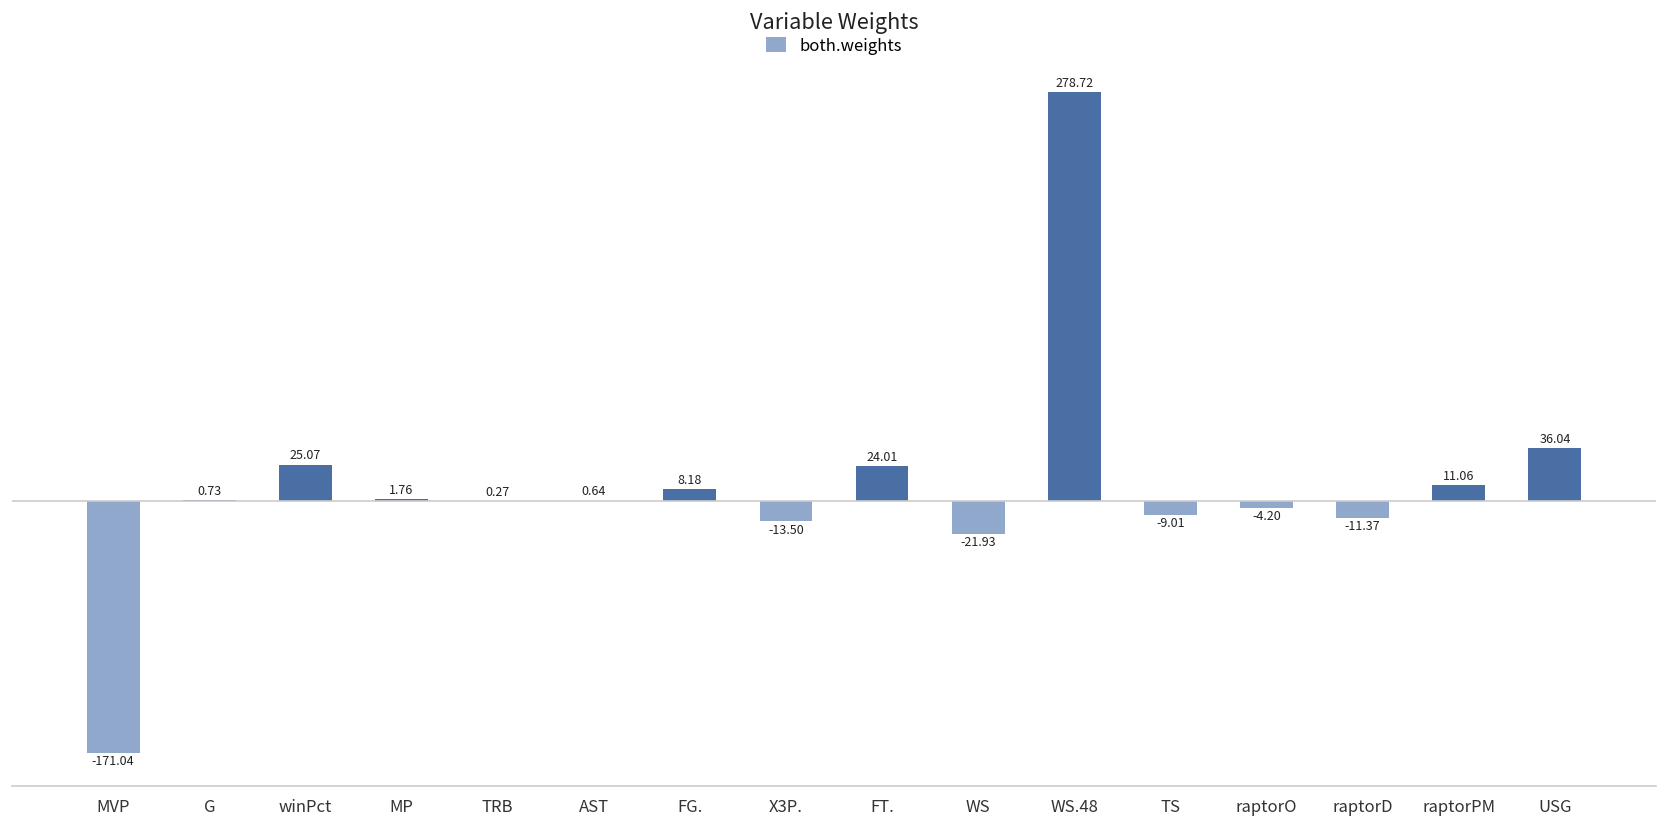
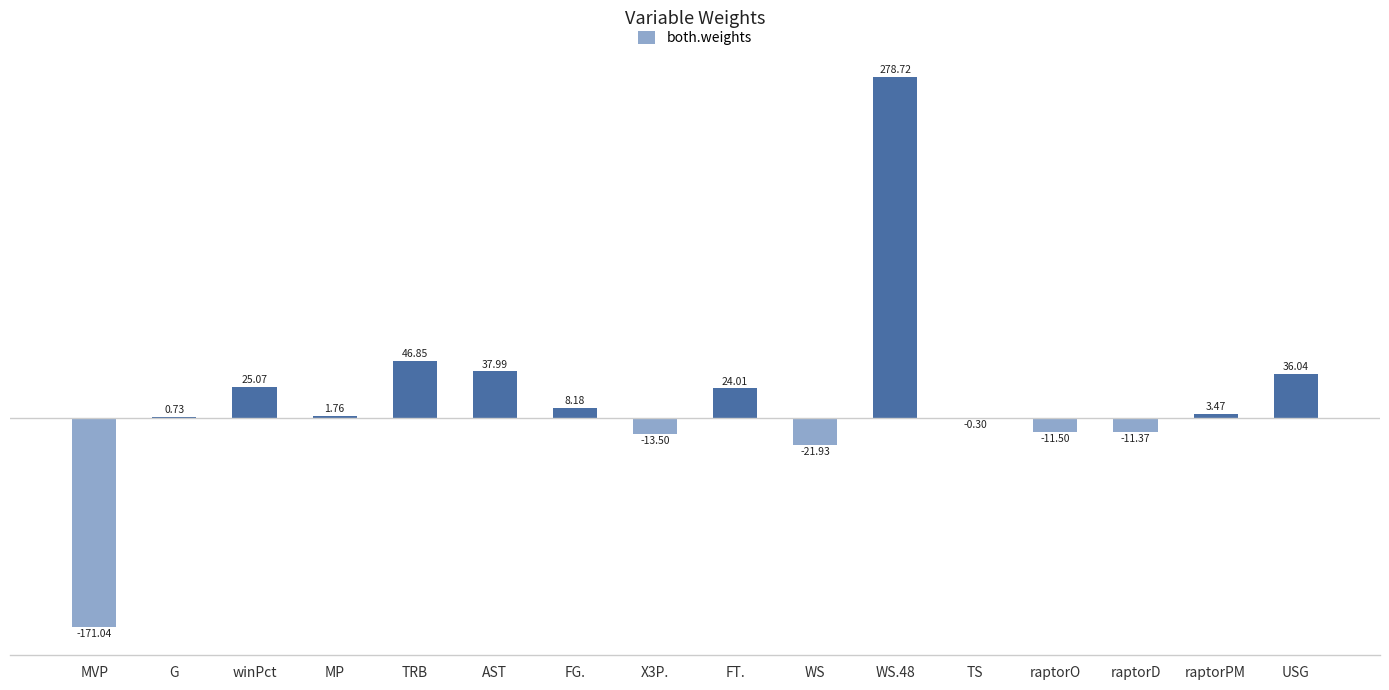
  {
    "MVP": -171.04,
    "G": 0.73,
    "winPct": 25.07,
    "MP": 1.76,
-   "TRB": 0.27,
-   "AST": 0.64,
+   "TRB": 46.85,
+   "AST": 37.99,
    "FG.": 8.18,
    "X3P.": -13.50,
    "FT.": 24.01,
    "WS": -21.93,
    "WS.48": 278.72,
-   "TS": -9.01,
-   "raptorO": -4.20,
+   "TS": -0.30,
+   "raptorO": -11.50,
    "raptorD": -11.37,
-   "raptorPM": 11.06,
+   "raptorPM": 3.47,
    "USG": 36.04
  }
